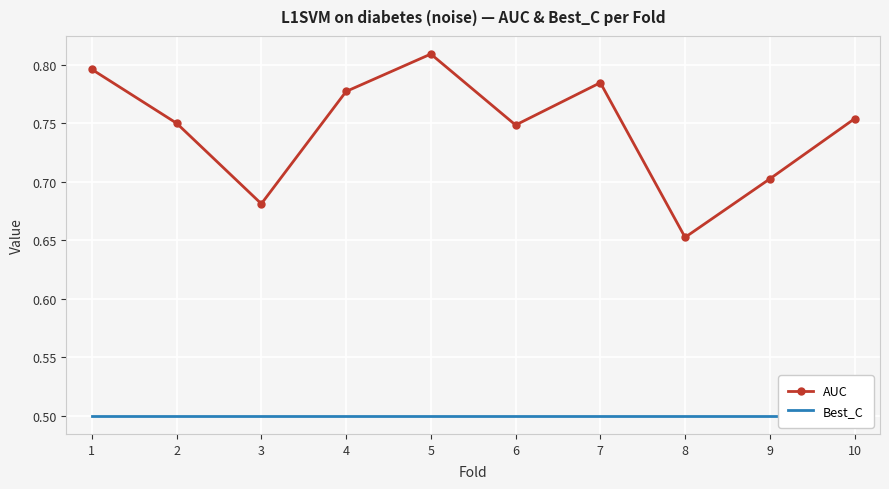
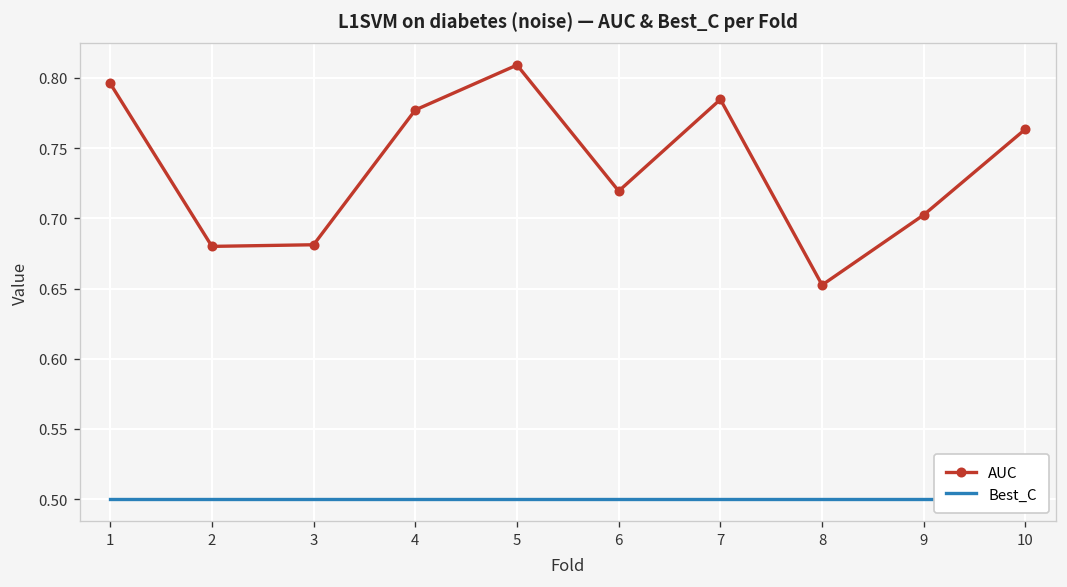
  {
    "AUC": {
      "1": 0.796,
-     "2": 0.75,
+     "2": 0.68,
      "3": 0.681,
      "4": 0.777,
      "5": 0.809,
-     "6": 0.748,
+     "6": 0.719,
      "7": 0.785,
      "8": 0.653,
      "9": 0.702,
-     "10": 0.754
+     "10": 0.764
    },
    "Best_C": {
      "1": 0.500,
      "2": 0.500,
      "3": 0.500,
      "4": 0.500,
      "5": 0.500,
      "6": 0.500,
      "7": 0.500,
      "8": 0.500,
      "9": 0.500
    }
  }
